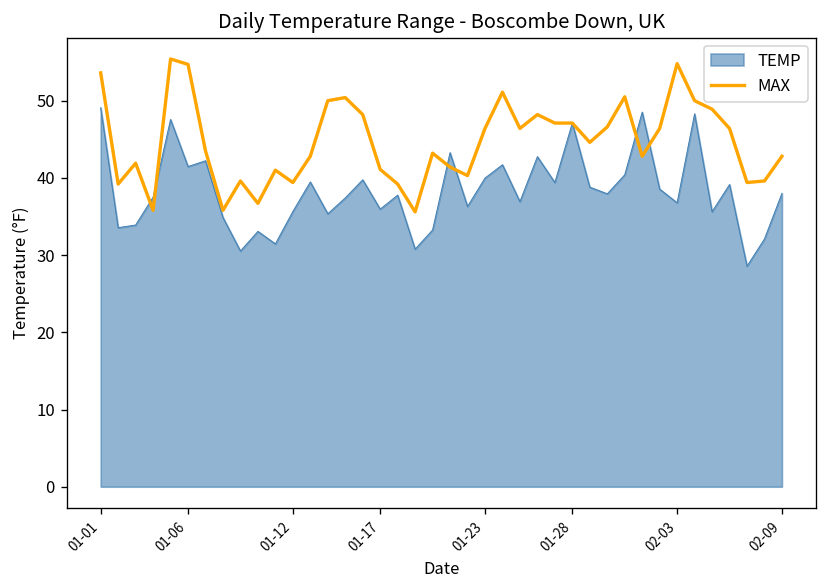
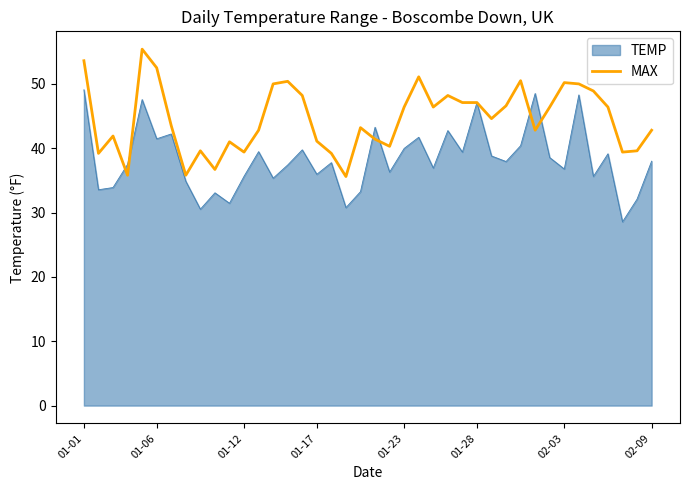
  {
    "TEMP": {
      "01-01": 49,
      "01-06": 41,
      "01-12": 36,
      "01-17": 36,
      "01-23": 40,
      "02-03": 37,
      "02-09": 38
    },
    "MAX": {
      "01-01": 54,
-     "01-06": 55,
+     "01-06": 53,
      "01-12": 39,
      "01-17": 41,
      "01-23": 46,
-     "02-03": 55,
+     "02-03": 50,
      "02-09": 43
    }
  }
